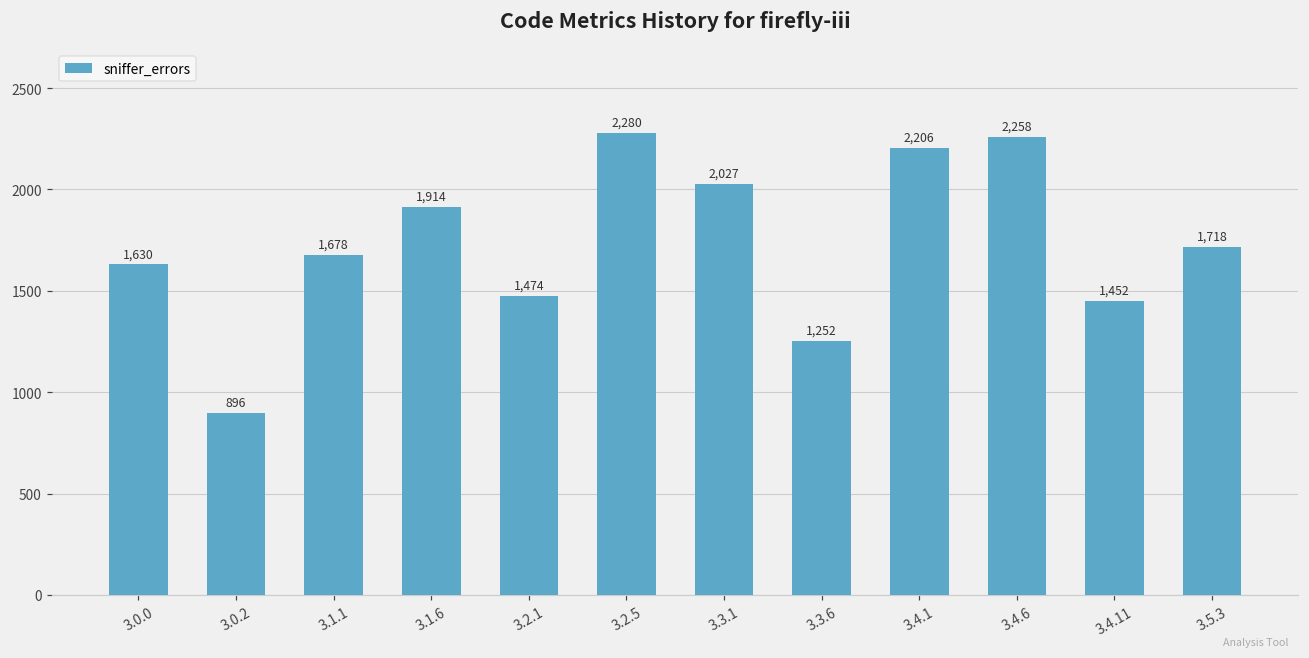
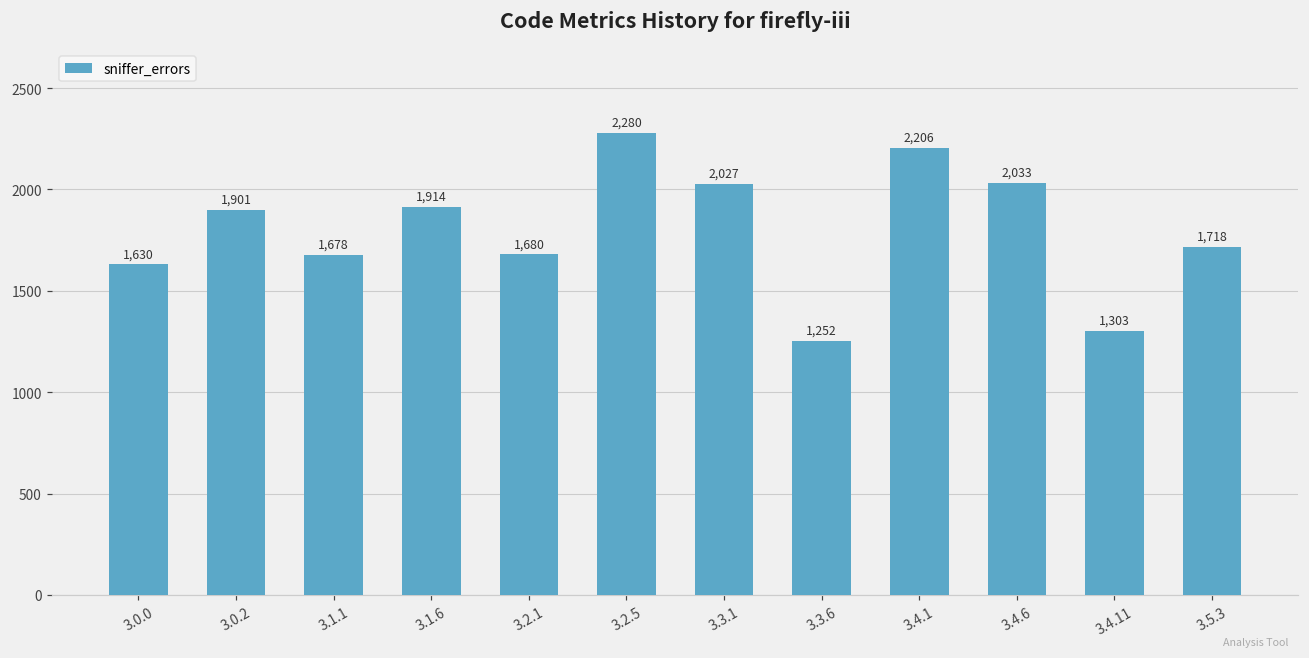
  {
    "3.0.0": "1,630",
-   "3.0.2": "896",
+   "3.0.2": "1,901",
    "3.1.1": "1,678",
    "3.1.6": "1,914",
-   "3.2.1": "1,474",
+   "3.2.1": "1,680",
    "3.2.5": "2,280",
    "3.3.1": "2,027",
    "3.3.6": "1,252",
    "3.4.1": "2,206",
-   "3.4.6": "2,258",
-   "3.4.11": "1,452",
+   "3.4.6": "2,033",
+   "3.4.11": "1,303",
    "3.5.3": "1,718"
  }
